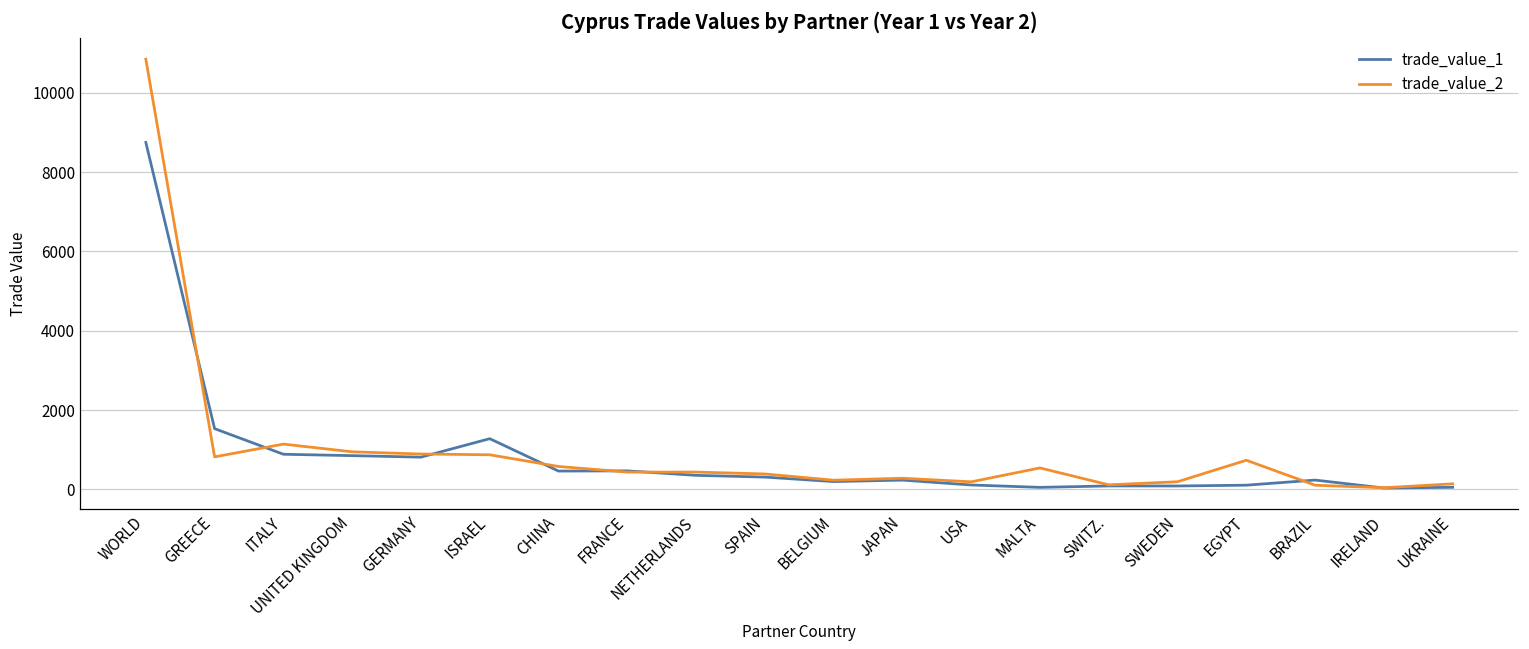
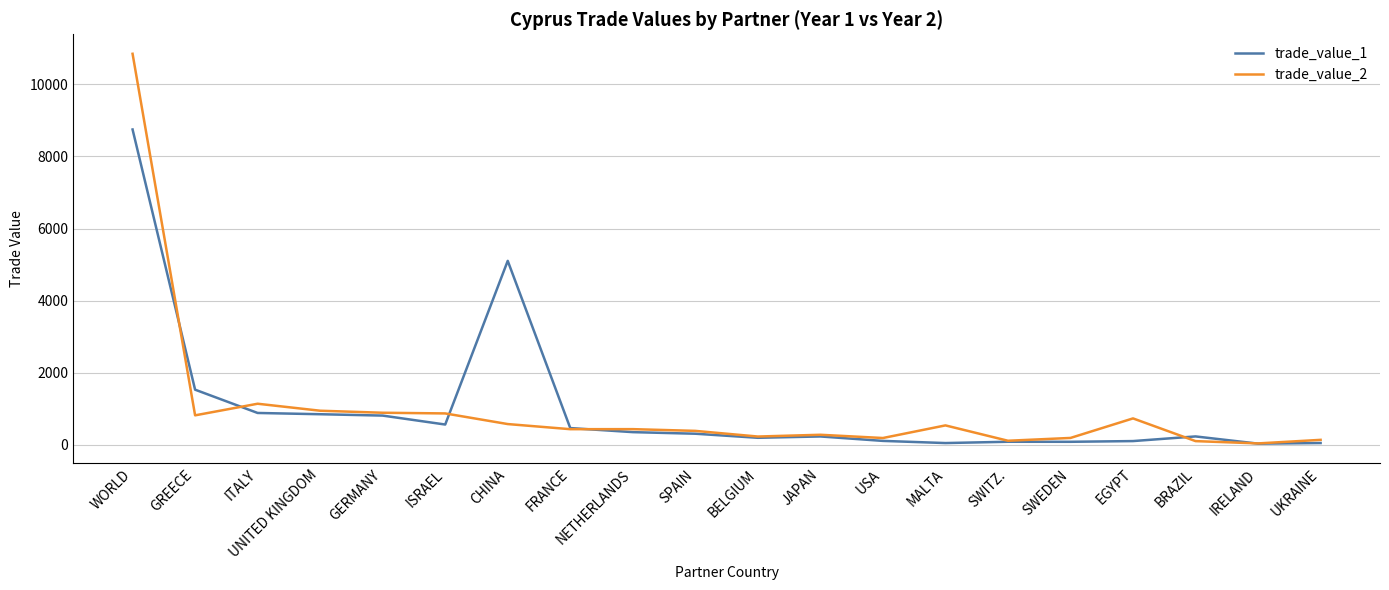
  {
    "trade_value_1": {
      "WORLD": 8700,
      "GREECE": 1500,
      "ITALY": 900,
      "UNITED KINGDOM": 800,
      "GERMANY": 800,
-     "ISRAEL": 1300,
-     "CHINA": 500,
+     "ISRAEL": 600,
+     "CHINA": 5100,
      "NETHERLANDS": 400,
      "SPAIN": 300,
      "USA": 100,
      "MALTA": 0,
      "SWEDEN": 100,
      "EGYPT": 100,
      "BRAZIL": 200,
      "UKRAINE": 100
    },
    "trade_value_2": {
      "WORLD": 10800,
      "GREECE": 800,
      "ITALY": 1100,
      "UNITED KINGDOM": 900,
      "GERMANY": 900,
      "ISRAEL": 900,
      "CHINA": 600,
      "NETHERLANDS": 400,
      "SPAIN": 400,
      "USA": 200,
      "MALTA": 500,
      "SWEDEN": 200,
      "EGYPT": 700,
      "BRAZIL": 100,
      "UKRAINE": 100
    }
  }
